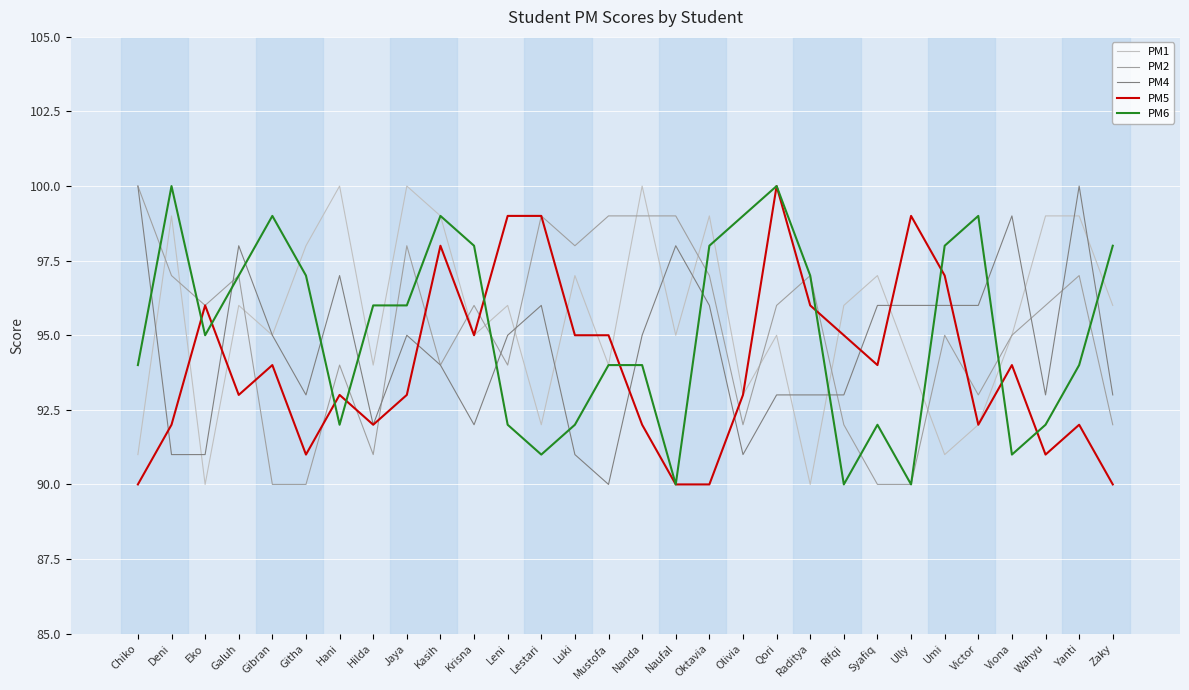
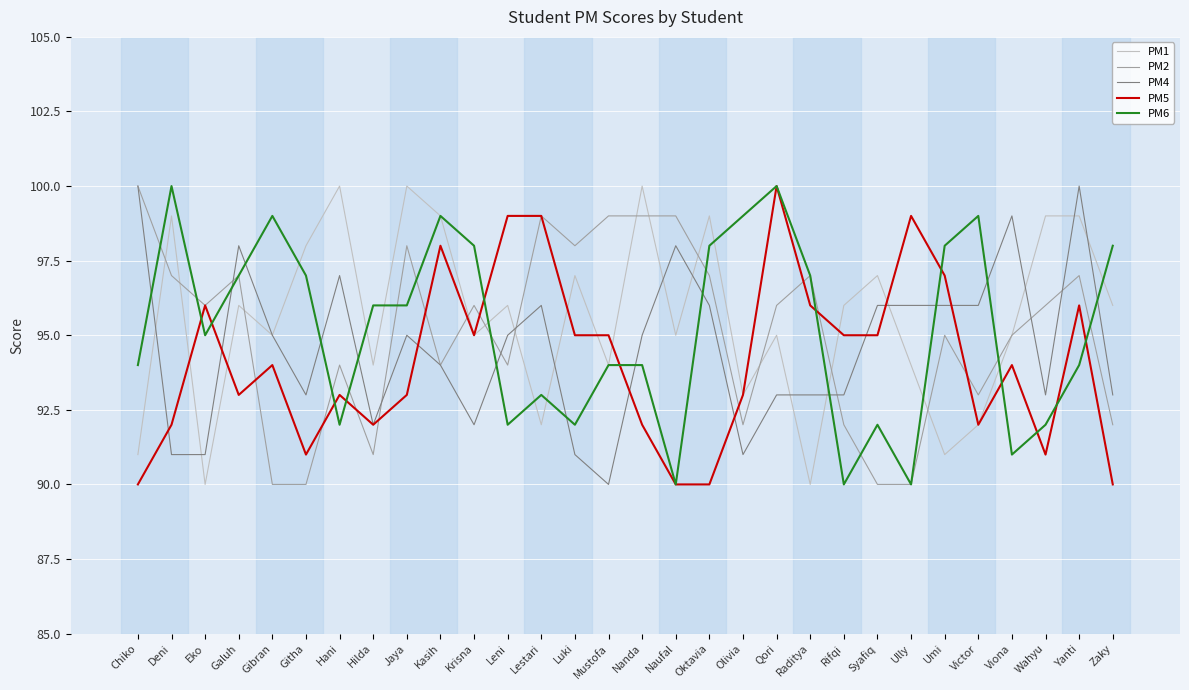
  {
    "PM5": {
      "Chiko": 90,
      "Deni": 92,
      "Galuh": 93,
      "Gibran": 94,
      "Githa": 91,
      "Hani": 93,
      "Jaya": 93,
      "Kasih": 98,
      "Leni": 99,
      "Luki": 95,
      "Mustofa": 95,
      "Nanda": 92,
      "Oktavia": 90,
      "Raditya": 96,
      "Rifqi": 95,
-     "Syafiq": 94,
+     "Syafiq": 95,
      "Ully": 99,
      "Umi": 97,
      "Viona": 94,
      "Wahyu": 91,
-     "Yanti": 92,
+     "Yanti": 96,
      "Zaky": 90
    },
    "PM6": {
      "Chiko": 94,
      "Deni": 100,
      "Eko": 95,
      "Gibran": 99,
      "Githa": 97,
      "Hani": 92,
      "Hilda": 96,
      "Jaya": 96,
      "Krisna": 98,
      "Leni": 92,
-     "Lestari": 91,
+     "Lestari": 93,
      "Luki": 92,
      "Nanda": 94,
      "Oktavia": 98,
      "Olivia": 99,
      "Rifqi": 90,
      "Syafiq": 92,
      "Umi": 98,
      "Victor": 99,
      "Viona": 91,
      "Wahyu": 92,
      "Yanti": 94,
      "Zaky": 98
    }
  }
